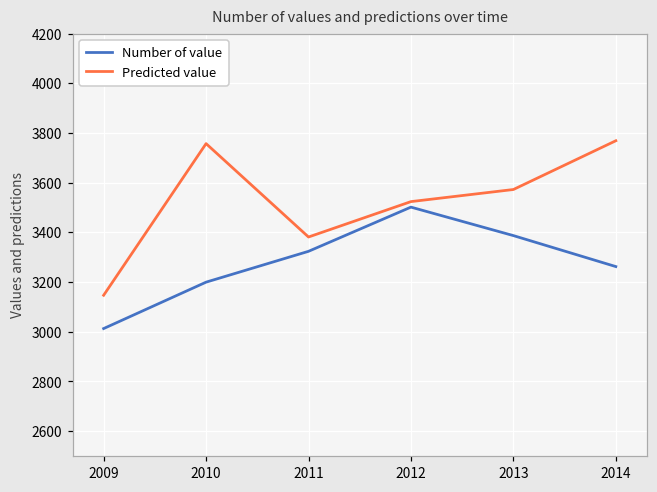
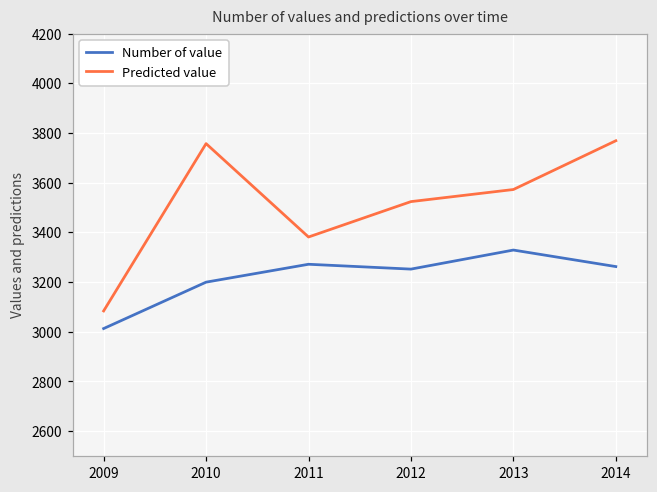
  {
    "Number of value": {
      "2009": 3010,
      "2010": 3200,
-     "2011": 3320,
-     "2012": 3500,
-     "2013": 3390,
+     "2011": 3270,
+     "2012": 3250,
+     "2013": 3330,
      "2014": 3260
    },
    "Predicted value": {
-     "2009": 3150,
+     "2009": 3080,
      "2010": 3760,
      "2011": 3380,
      "2012": 3520,
      "2013": 3570,
      "2014": 3770
    }
  }
